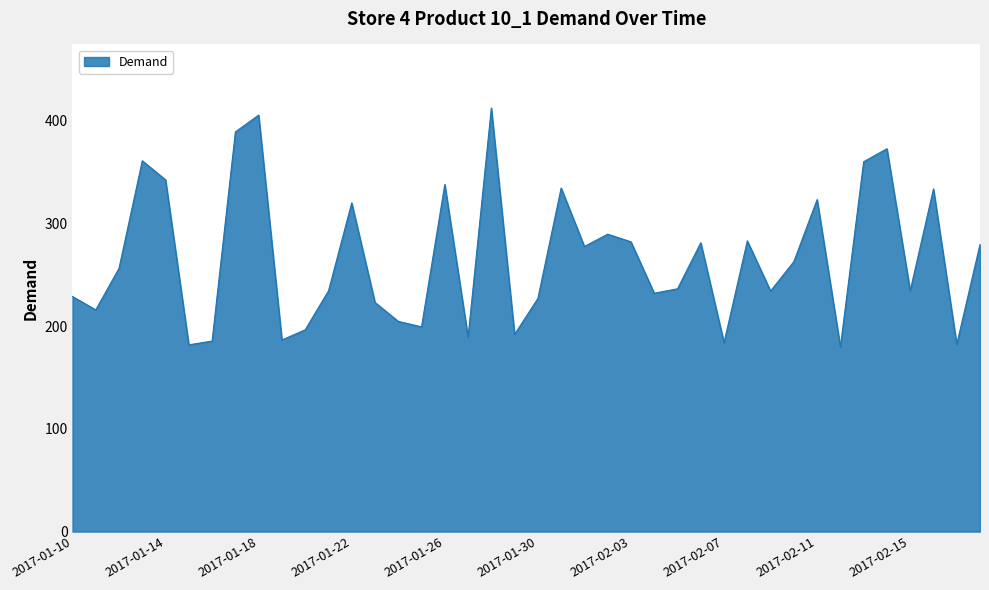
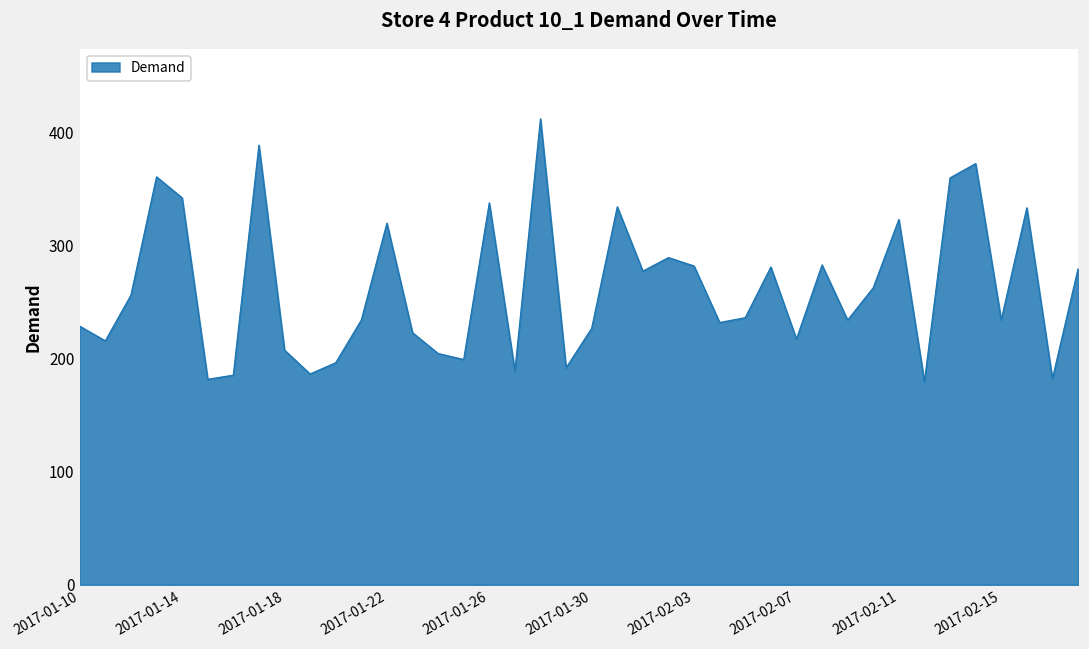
  {
    "2017-01-10": 229,
    "2017-01-14": 342,
-   "2017-01-18": 405,
+   "2017-01-18": 208,
    "2017-01-22": 320,
    "2017-01-26": 338,
    "2017-01-30": 227,
    "2017-02-03": 282,
-   "2017-02-07": 184,
+   "2017-02-07": 217,
    "2017-02-11": 323,
    "2017-02-15": 234
  }
